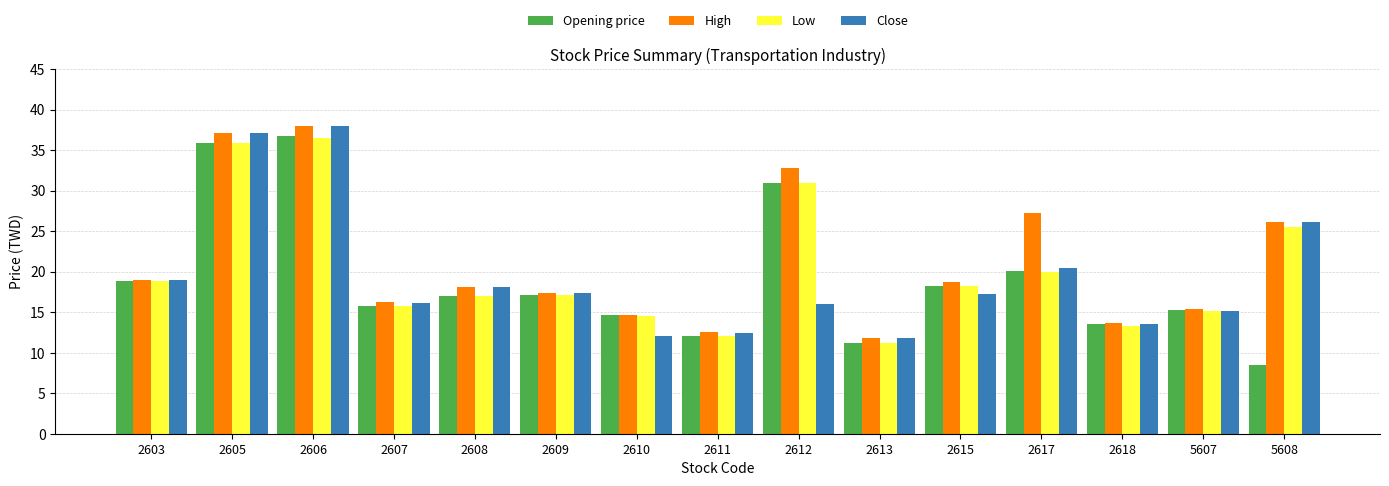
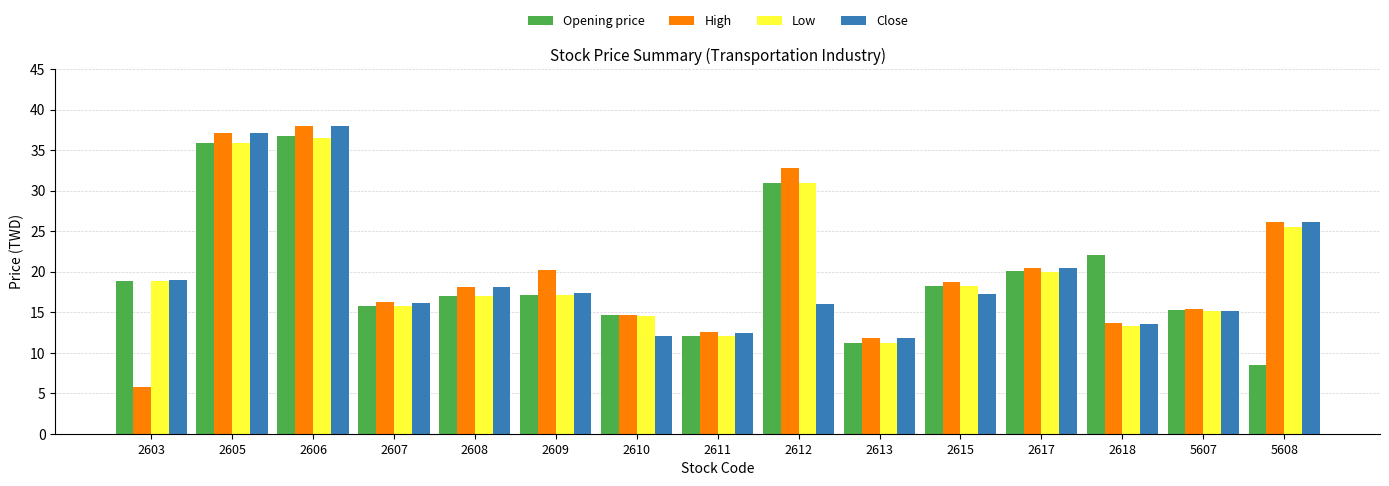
  {
    "Opening price": {
      "2603": 19,
      "2605": 36,
      "2606": 37,
      "2607": 16,
      "2608": 17,
      "2609": 17,
      "2610": 15,
      "2611": 12,
      "2612": 31,
      "2613": 11,
      "2615": 18,
      "2617": 20,
-     "2618": 14,
+     "2618": 22,
      "5607": 15,
      "5608": 9
    },
    "High": {
-     "2603": 19,
+     "2603": 6,
      "2605": 37,
      "2606": 38,
      "2607": 16,
      "2608": 18,
-     "2609": 17,
+     "2609": 20,
      "2610": 15,
      "2611": 13,
      "2612": 33,
      "2613": 12,
      "2615": 19,
-     "2617": 27,
+     "2617": 21,
      "2618": 14,
      "5607": 15,
      "5608": 26
    },
    "Low": {
      "2603": 19,
      "2605": 36,
      "2606": 37,
      "2607": 16,
      "2608": 17,
      "2609": 17,
      "2610": 15,
      "2611": 12,
      "2612": 31,
      "2613": 11,
      "2615": 18,
      "2617": 20,
      "2618": 13,
      "5607": 15,
      "5608": 26
    },
    "Close": {
      "2603": 19,
      "2605": 37,
      "2606": 38,
      "2607": 16,
      "2608": 18,
      "2609": 17,
      "2610": 12,
      "2611": 12,
      "2612": 16,
      "2613": 12,
      "2615": 17,
      "2617": 21,
      "2618": 14,
      "5607": 15,
      "5608": 26
    }
  }
